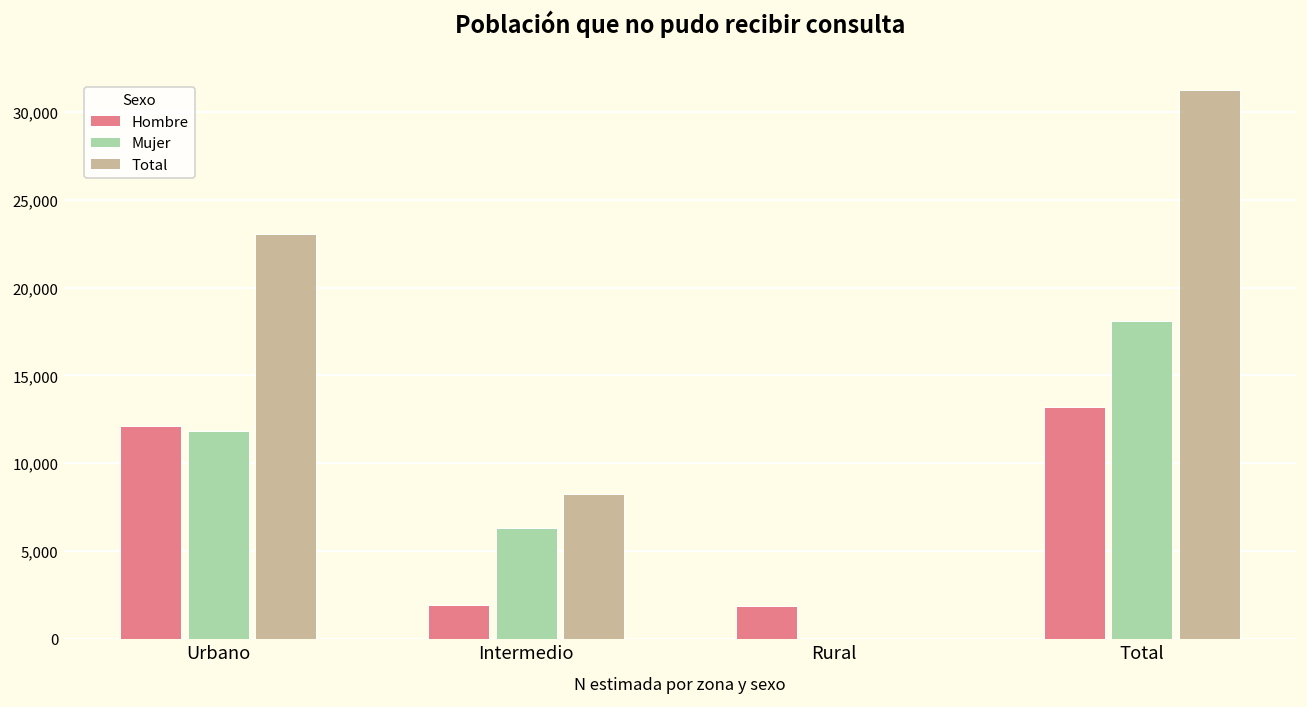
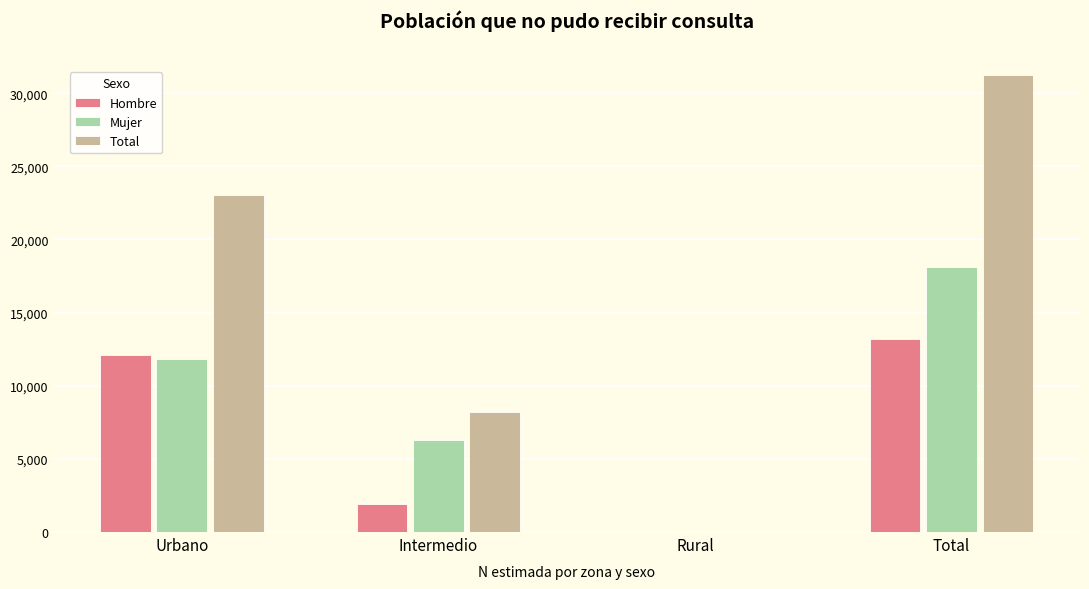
  {
    "Hombre": {
      "Urbano": "12,100",
      "Intermedio": "1,900",
-     "Rural": "1,900",
+     "Rural": "0",
      "Total": "13,200"
    }
  }
